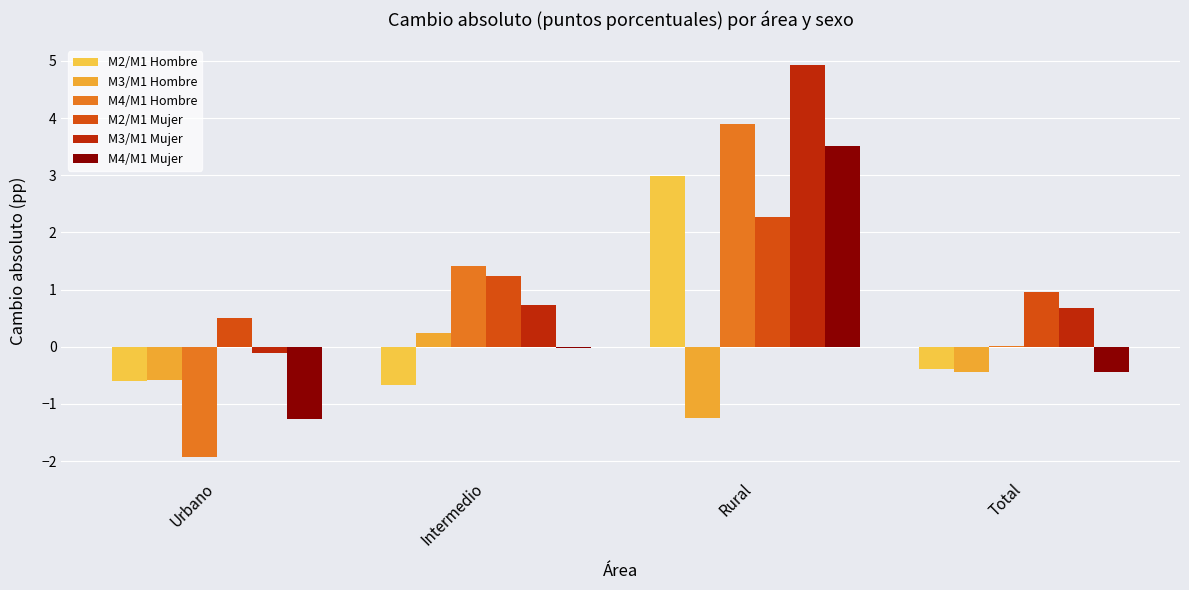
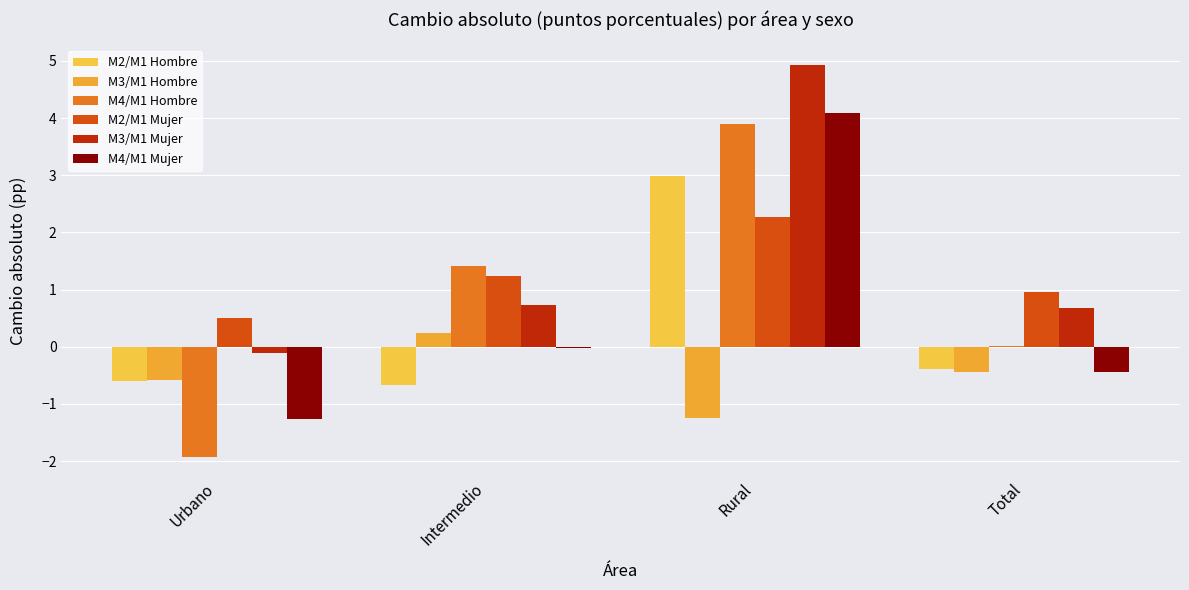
  {
    "M4/M1 Mujer": {
      "Urbano": -1.3,
-     "Rural": 3.5,
+     "Rural": 4.1,
      "Total": -0.4
    }
  }
